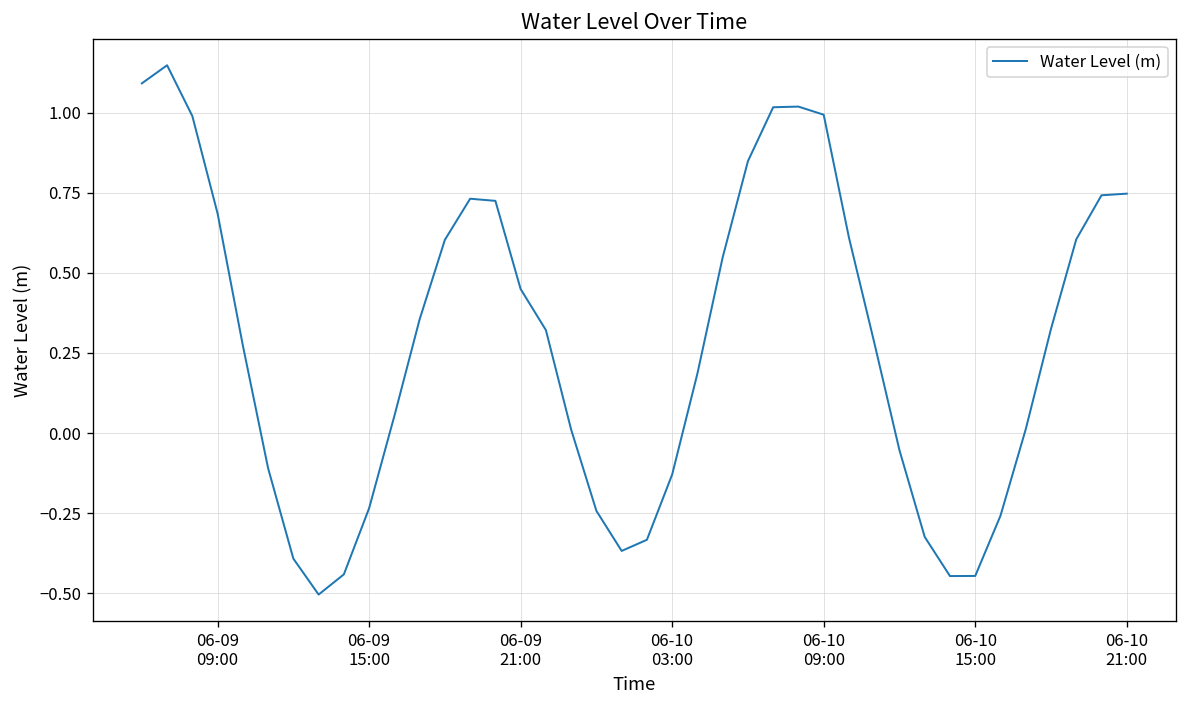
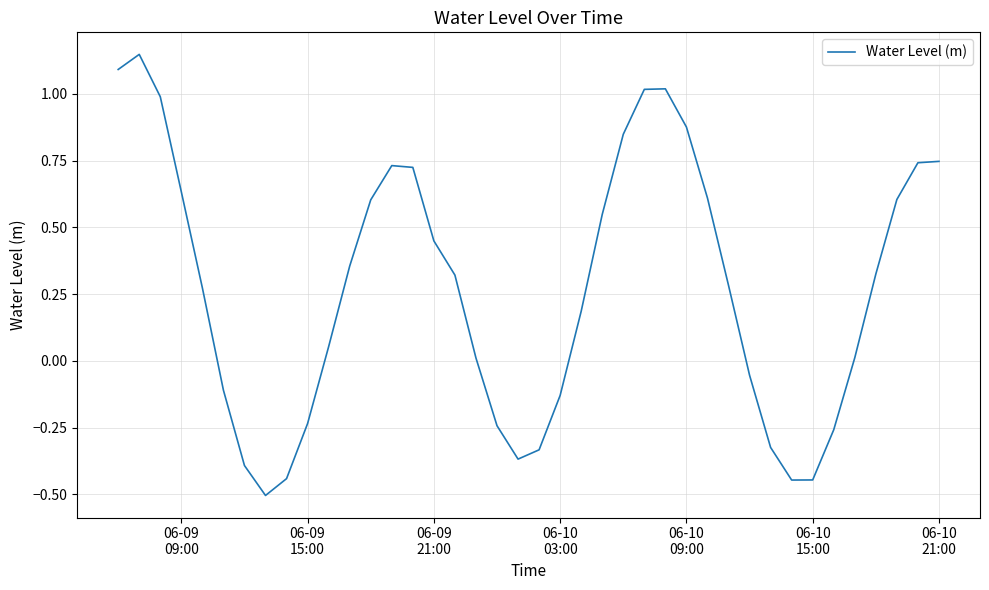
  {
-   "06-09 09:00": 0.68,
+   "06-09 09:00": 0.63,
    "06-09 15:00": -0.23,
    "06-09 21:00": 0.45,
    "06-10 03:00": -0.13,
-   "06-10 09:00": 0.99,
+   "06-10 09:00": 0.88,
    "06-10 15:00": -0.45,
    "06-10 21:00": 0.75
  }
